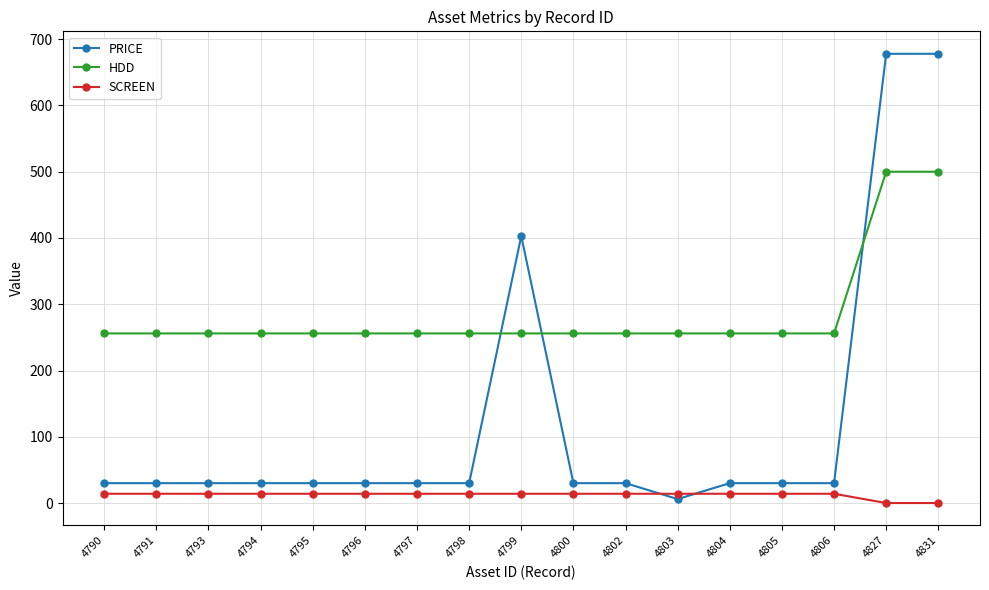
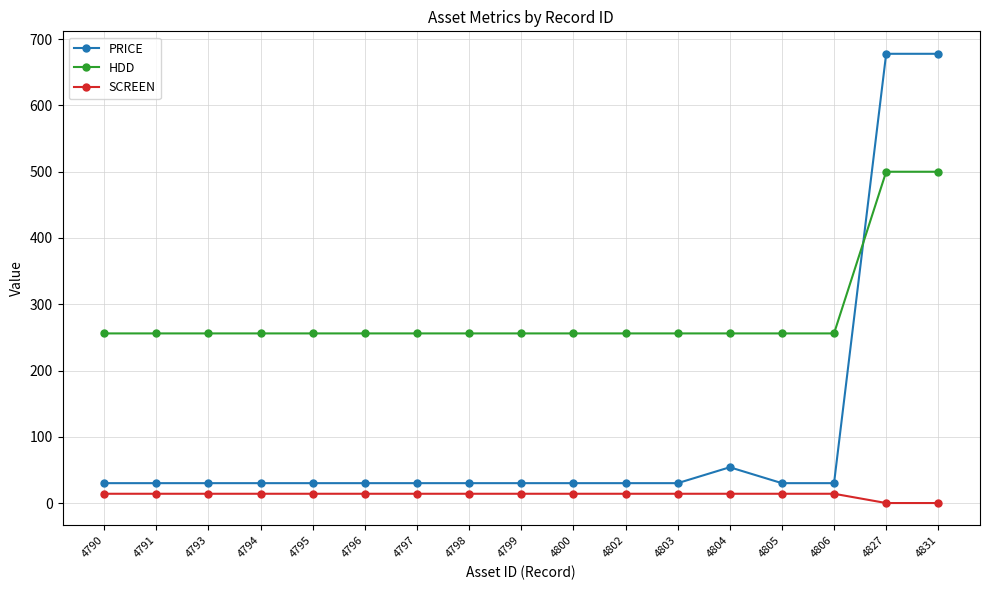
  {
    "PRICE": {
      "4790": 30,
      "4791": 30,
      "4793": 30,
      "4794": 30,
      "4795": 30,
      "4796": 30,
      "4797": 30,
      "4798": 30,
-     "4799": 400,
+     "4799": 30,
      "4800": 30,
      "4802": 30,
-     "4803": 10,
-     "4804": 30,
+     "4803": 30,
+     "4804": 50,
      "4805": 30,
      "4806": 30,
      "4827": 680,
      "4831": 680
    },
    "HDD": {
      "4790": 260,
      "4791": 260,
      "4793": 260,
      "4794": 260,
      "4795": 260,
      "4796": 260,
      "4797": 260,
      "4798": 260,
      "4799": 260,
      "4800": 260,
      "4802": 260,
      "4803": 260,
      "4804": 260,
      "4805": 260,
      "4806": 260,
      "4827": 500,
      "4831": 500
    },
    "SCREEN": {
      "4790": 10,
      "4791": 10,
      "4793": 10,
      "4794": 10,
      "4795": 10,
      "4796": 10,
      "4797": 10,
      "4798": 10,
      "4799": 10,
      "4800": 10,
      "4802": 10,
      "4803": 10,
      "4804": 10,
      "4805": 10,
      "4806": 10,
      "4827": 0,
      "4831": 0
    }
  }
